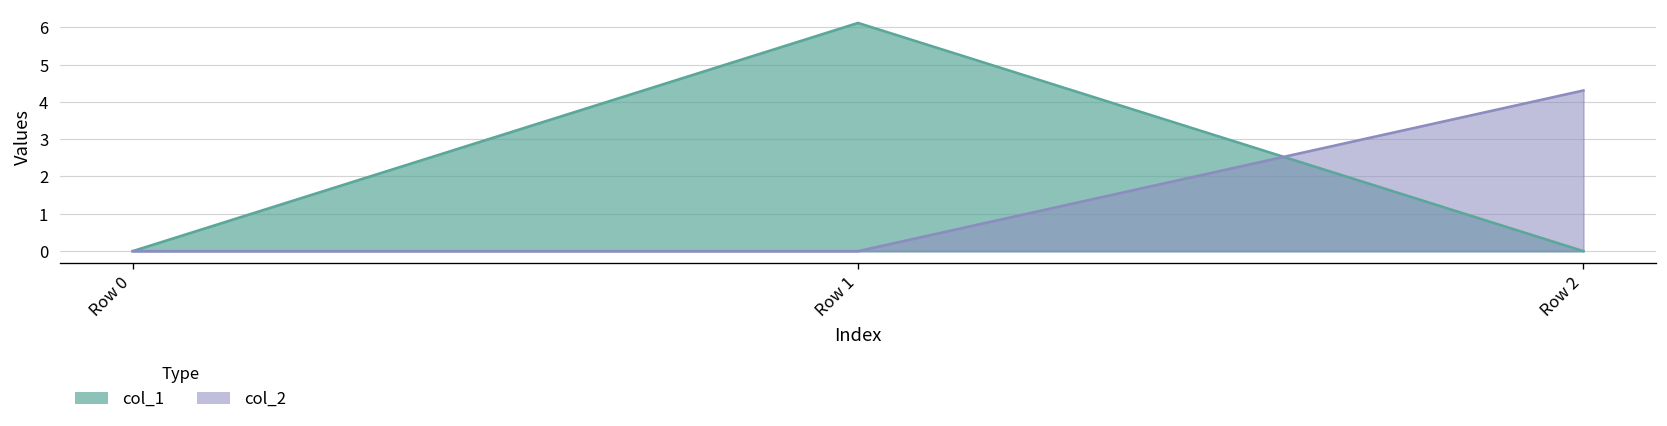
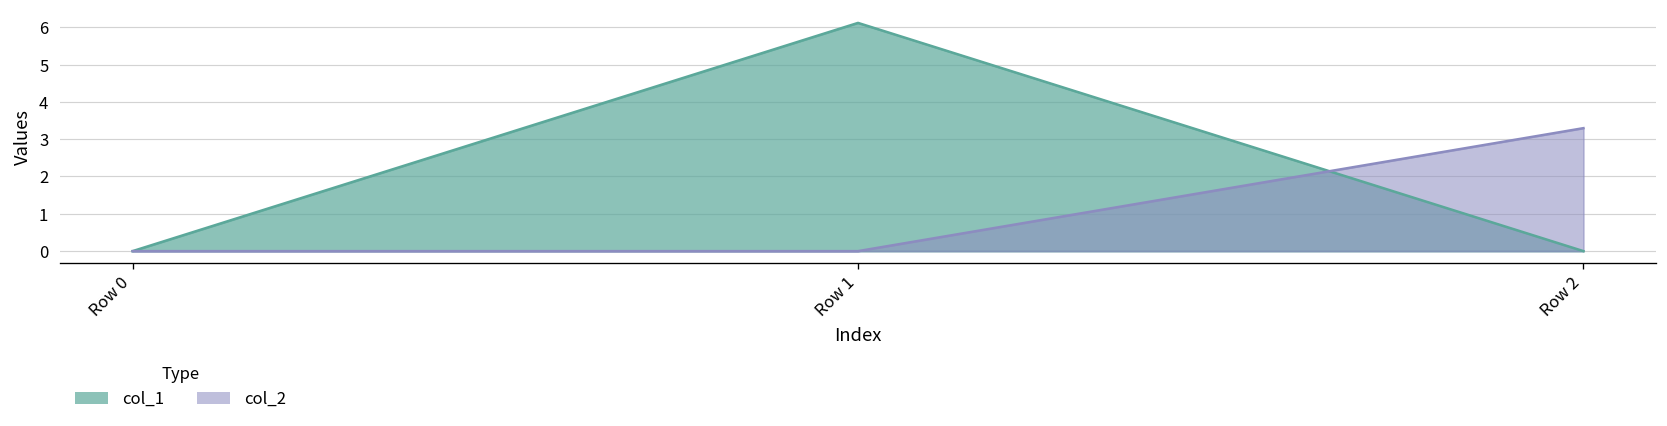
  {
    "col_1": {
      "Row 1": 6.1,
      "Row 2": 0.0
    },
    "col_2": {
      "Row 1": 0.0,
-     "Row 2": 4.3
+     "Row 2": 3.3
    }
  }
